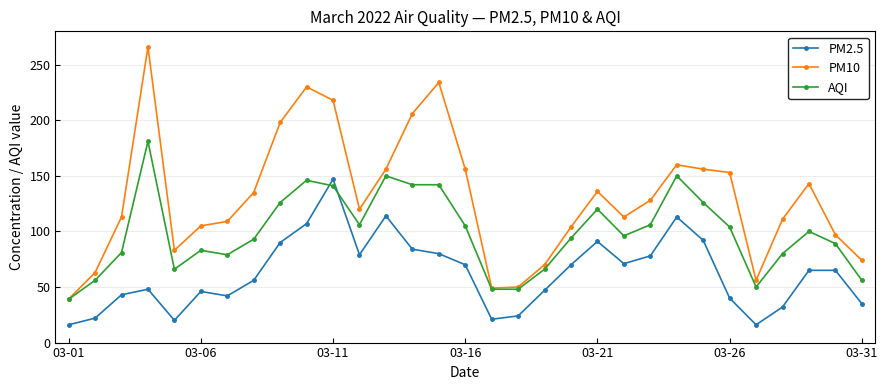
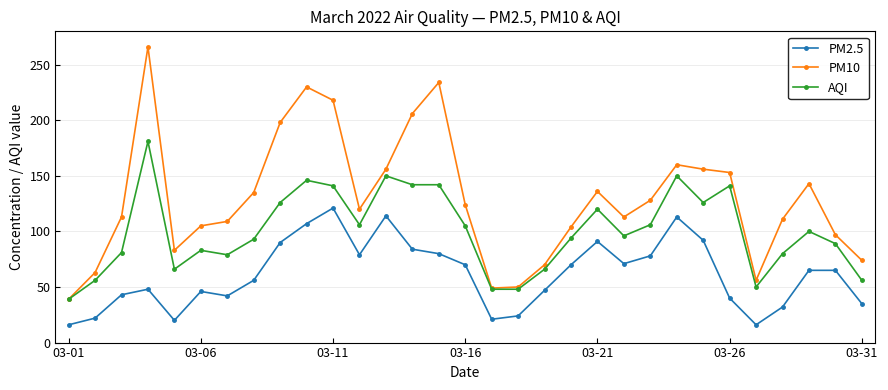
  {
    "PM2.5": {
      "03-01": 16,
      "03-06": 46,
-     "03-11": 147,
+     "03-11": 121,
      "03-16": 70,
      "03-21": 91,
      "03-26": 40,
      "03-31": 35
    },
    "PM10": {
      "03-06": 105,
      "03-11": 218,
-     "03-16": 156,
+     "03-16": 124,
      "03-21": 136,
      "03-26": 153,
      "03-31": 74
    },
    "AQI": {
      "03-06": 83,
      "03-11": 141,
      "03-16": 105,
      "03-21": 120,
-     "03-26": 104,
+     "03-26": 141,
      "03-31": 56
    }
  }
